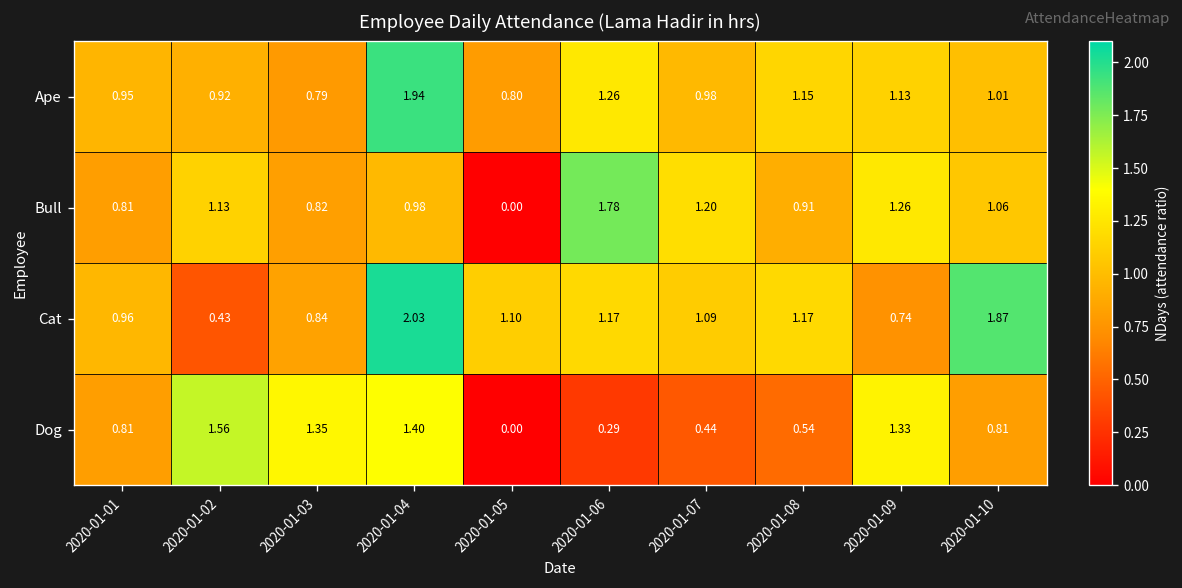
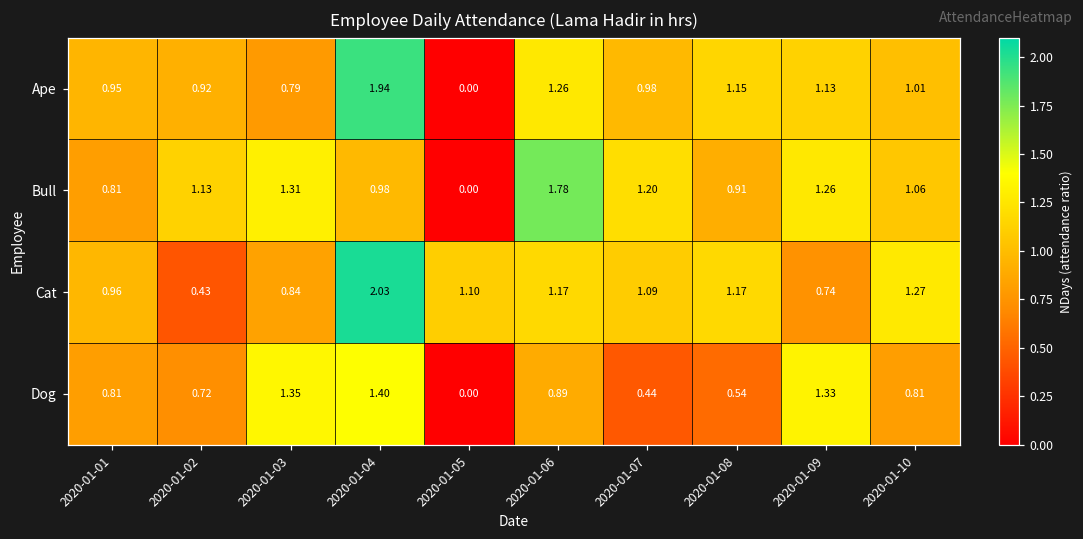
  {
    "Ape": {
      "2020-01-01": 0.95,
      "2020-01-02": 0.92,
      "2020-01-03": 0.79,
      "2020-01-04": 1.94,
-     "2020-01-05": 0.80,
+     "2020-01-05": 0.00,
      "2020-01-06": 1.26,
      "2020-01-07": 0.98,
      "2020-01-08": 1.15,
      "2020-01-09": 1.13,
      "2020-01-10": 1.01
    },
    "Bull": {
      "2020-01-01": 0.81,
      "2020-01-02": 1.13,
-     "2020-01-03": 0.82,
+     "2020-01-03": 1.31,
      "2020-01-04": 0.98,
      "2020-01-05": 0.00,
      "2020-01-06": 1.78,
      "2020-01-07": 1.20,
      "2020-01-08": 0.91,
      "2020-01-09": 1.26,
      "2020-01-10": 1.06
    },
    "Cat": {
      "2020-01-01": 0.96,
      "2020-01-02": 0.43,
      "2020-01-03": 0.84,
      "2020-01-04": 2.03,
      "2020-01-05": 1.10,
      "2020-01-06": 1.17,
      "2020-01-07": 1.09,
      "2020-01-08": 1.17,
      "2020-01-09": 0.74,
-     "2020-01-10": 1.87
+     "2020-01-10": 1.27
    },
    "Dog": {
      "2020-01-01": 0.81,
-     "2020-01-02": 1.56,
+     "2020-01-02": 0.72,
      "2020-01-03": 1.35,
      "2020-01-04": 1.40,
      "2020-01-05": 0.00,
-     "2020-01-06": 0.29,
+     "2020-01-06": 0.89,
      "2020-01-07": 0.44,
      "2020-01-08": 0.54,
      "2020-01-09": 1.33,
      "2020-01-10": 0.81
    }
  }
